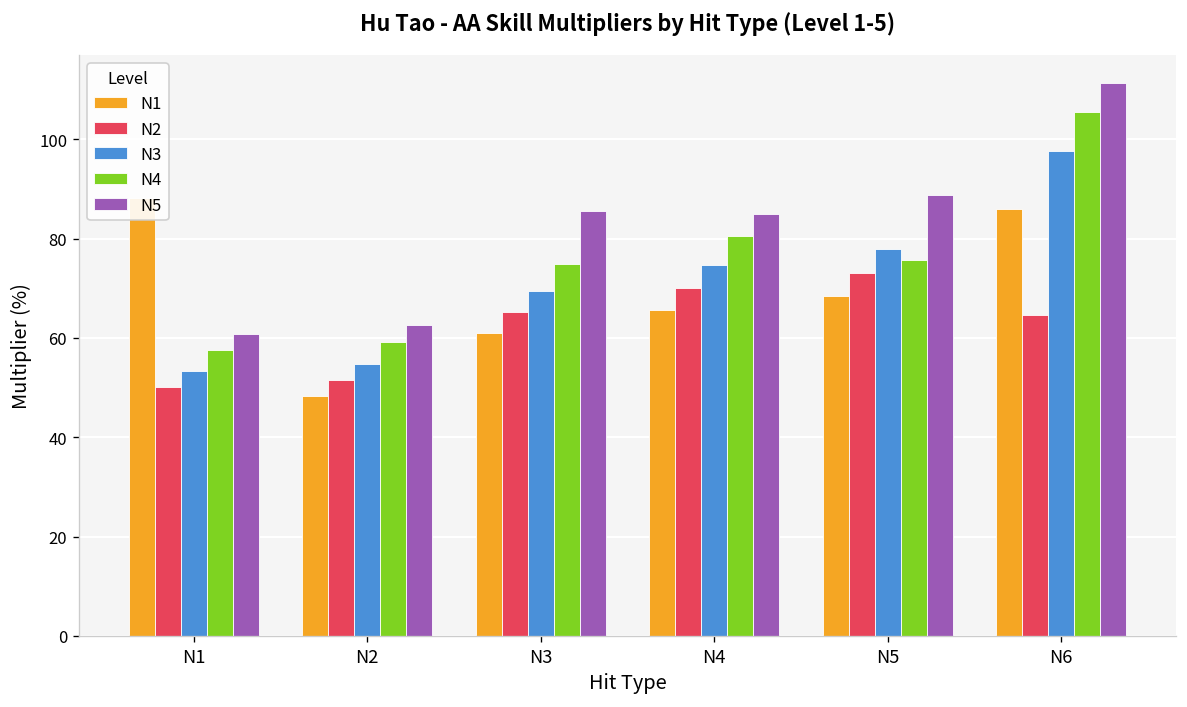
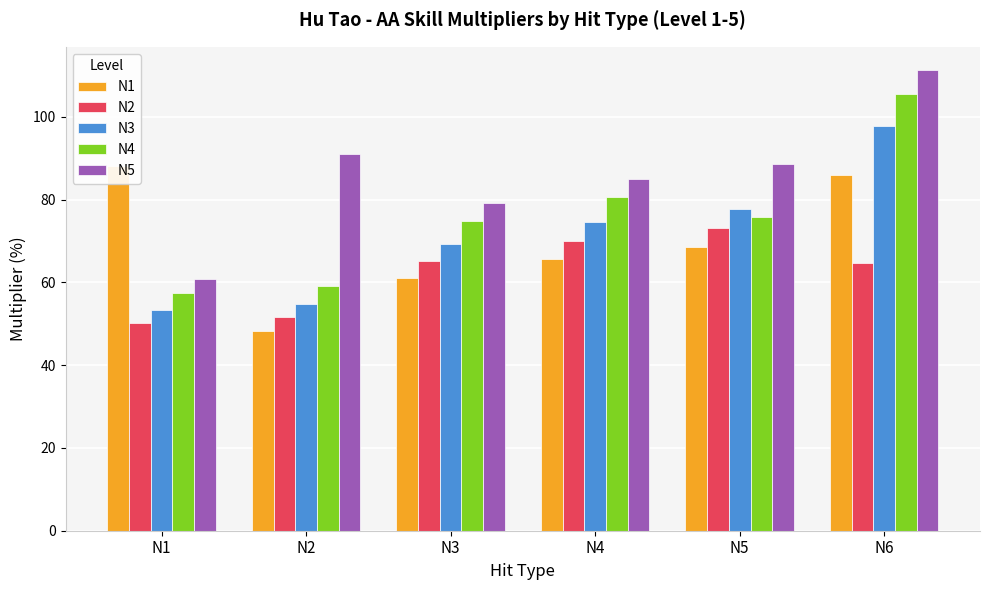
  {
    "N1": {
      "N2": 48,
      "N3": 61,
      "N4": 66,
      "N5": 68,
      "N6": 86
    },
    "N2": {
      "N1": 50,
      "N2": 52,
      "N3": 65,
      "N4": 70,
      "N5": 73,
      "N6": 65
    },
    "N3": {
      "N1": 53,
      "N2": 55,
      "N3": 69,
      "N4": 75,
      "N5": 78,
      "N6": 98
    },
    "N4": {
      "N1": 58,
      "N2": 59,
      "N3": 75,
      "N4": 81,
      "N5": 76,
      "N6": 105
    },
    "N5": {
      "N1": 61,
-     "N2": 63,
-     "N3": 86,
+     "N2": 91,
+     "N3": 79,
      "N4": 85,
      "N5": 89,
      "N6": 111
    }
  }
